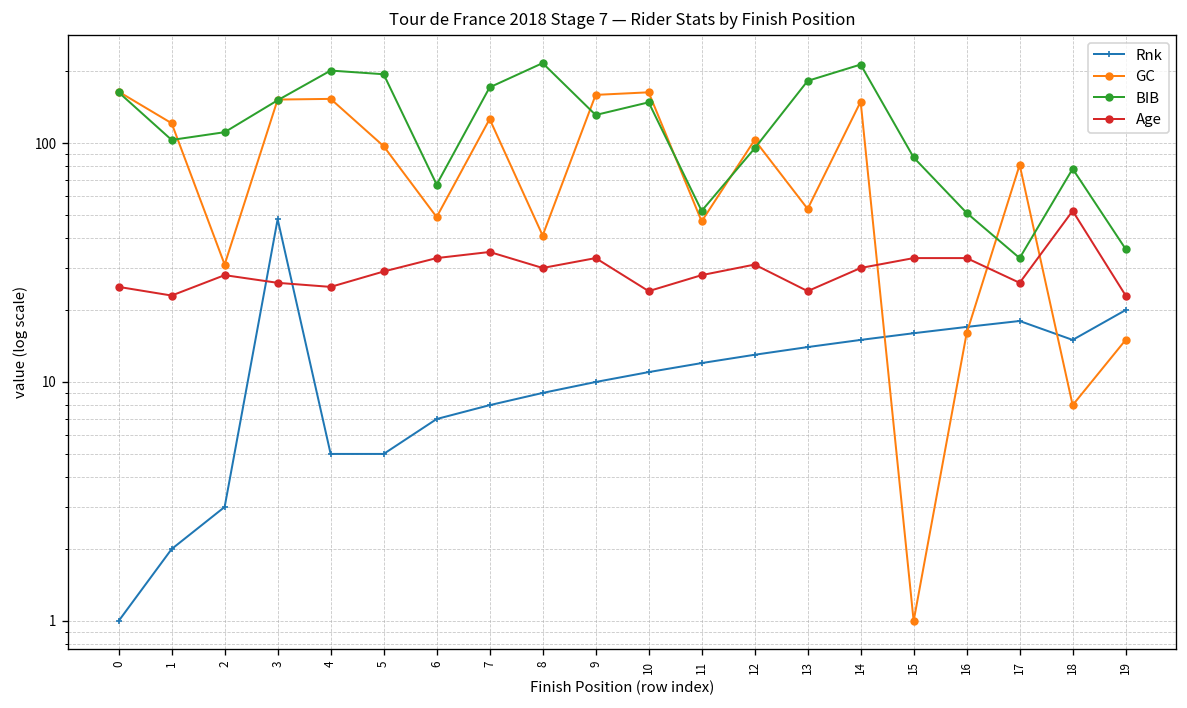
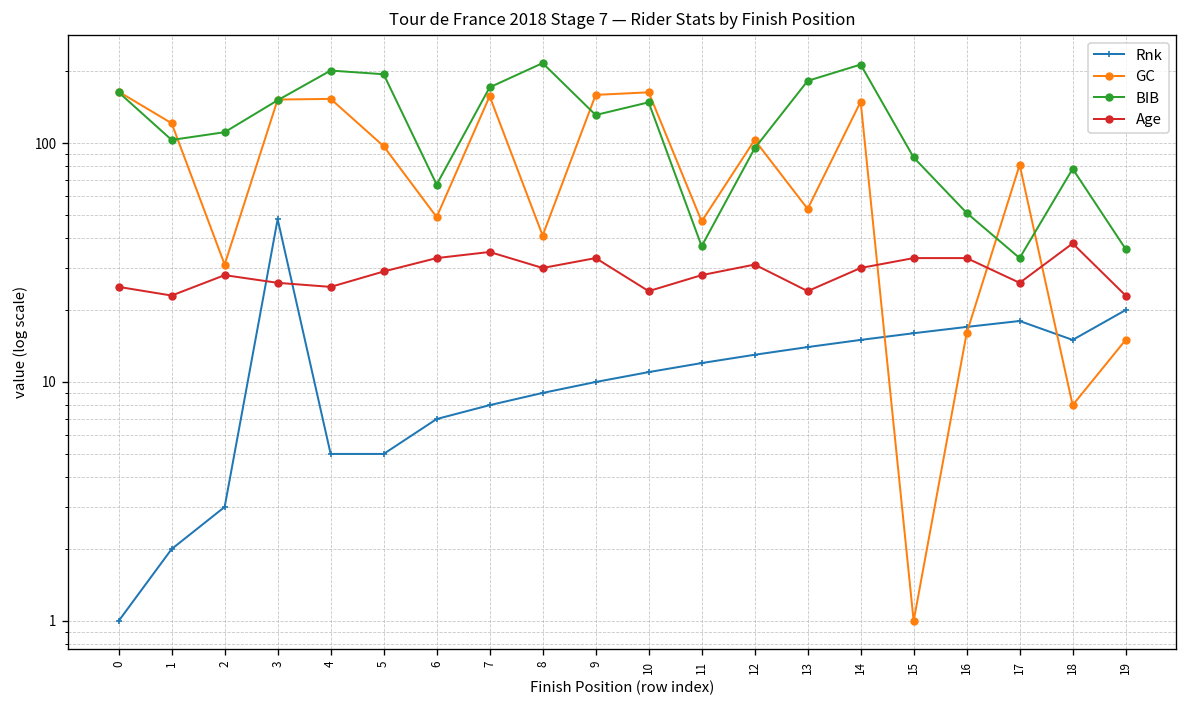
  {
    "Rnk": {
      "0": 1,
      "1": 2,
      "2": 3,
      "3": 48,
      "4": 5,
      "5": 5,
      "6": 7,
      "7": 8,
      "8": 9,
      "9": 10,
      "10": 11,
      "11": 12,
      "12": 13,
      "13": 14,
      "14": 15,
      "15": 16,
      "16": 17,
      "17": 18,
      "18": 15,
      "19": 20
    },
    "GC": {
      "1": 120,
      "2": 31,
      "4": 150,
      "5": 100,
      "6": 49,
-     "7": 130,
+     "7": 160,
      "8": 41,
      "9": 160,
      "10": 160,
      "11": 47,
      "12": 100,
      "13": 53,
      "14": 150,
      "15": 1,
      "16": 16,
      "17": 81,
      "18": 8,
      "19": 15
    },
    "BIB": {
      "1": 100,
      "2": 110,
      "4": 200,
      "5": 190,
      "6": 67,
      "7": 170,
      "8": 220,
      "9": 130,
      "10": 150,
-     "11": 52,
+     "11": 37,
      "12": 100,
      "13": 180,
      "14": 210,
      "15": 90,
      "16": 51,
      "17": 33,
      "18": 78,
      "19": 36
    },
    "Age": {
      "0": 25,
      "1": 23,
      "2": 28,
      "3": 26,
      "4": 25,
      "5": 29,
      "6": 33,
      "7": 35,
      "8": 30,
      "9": 33,
      "10": 24,
      "11": 28,
      "12": 31,
      "13": 24,
      "14": 30,
      "15": 33,
      "16": 33,
      "17": 26,
-     "18": 52,
+     "18": 38,
      "19": 23
    }
  }
